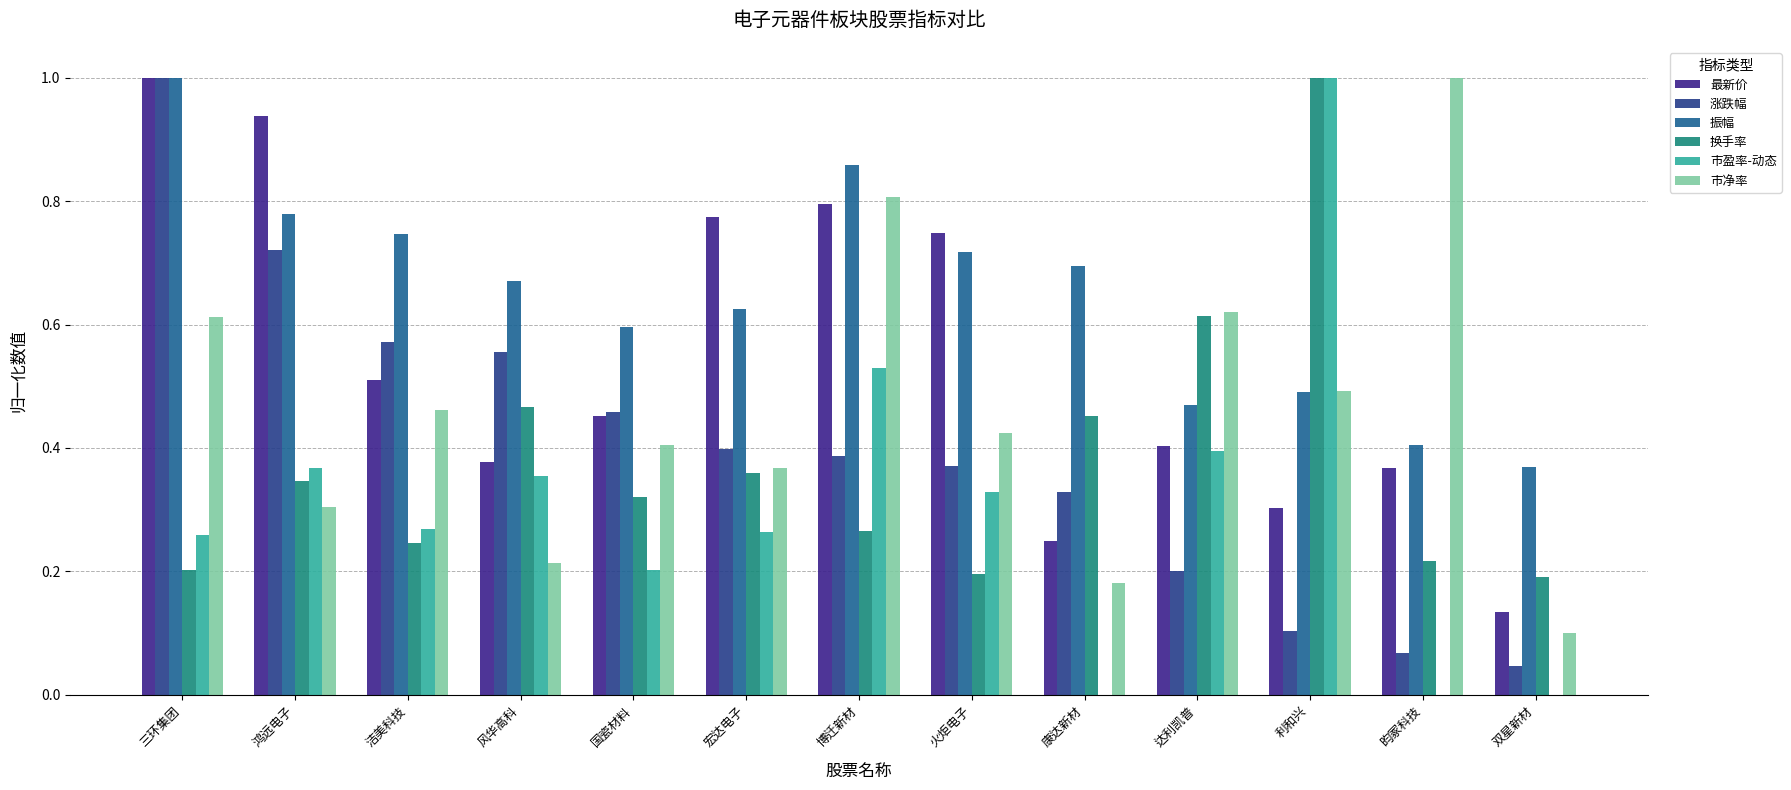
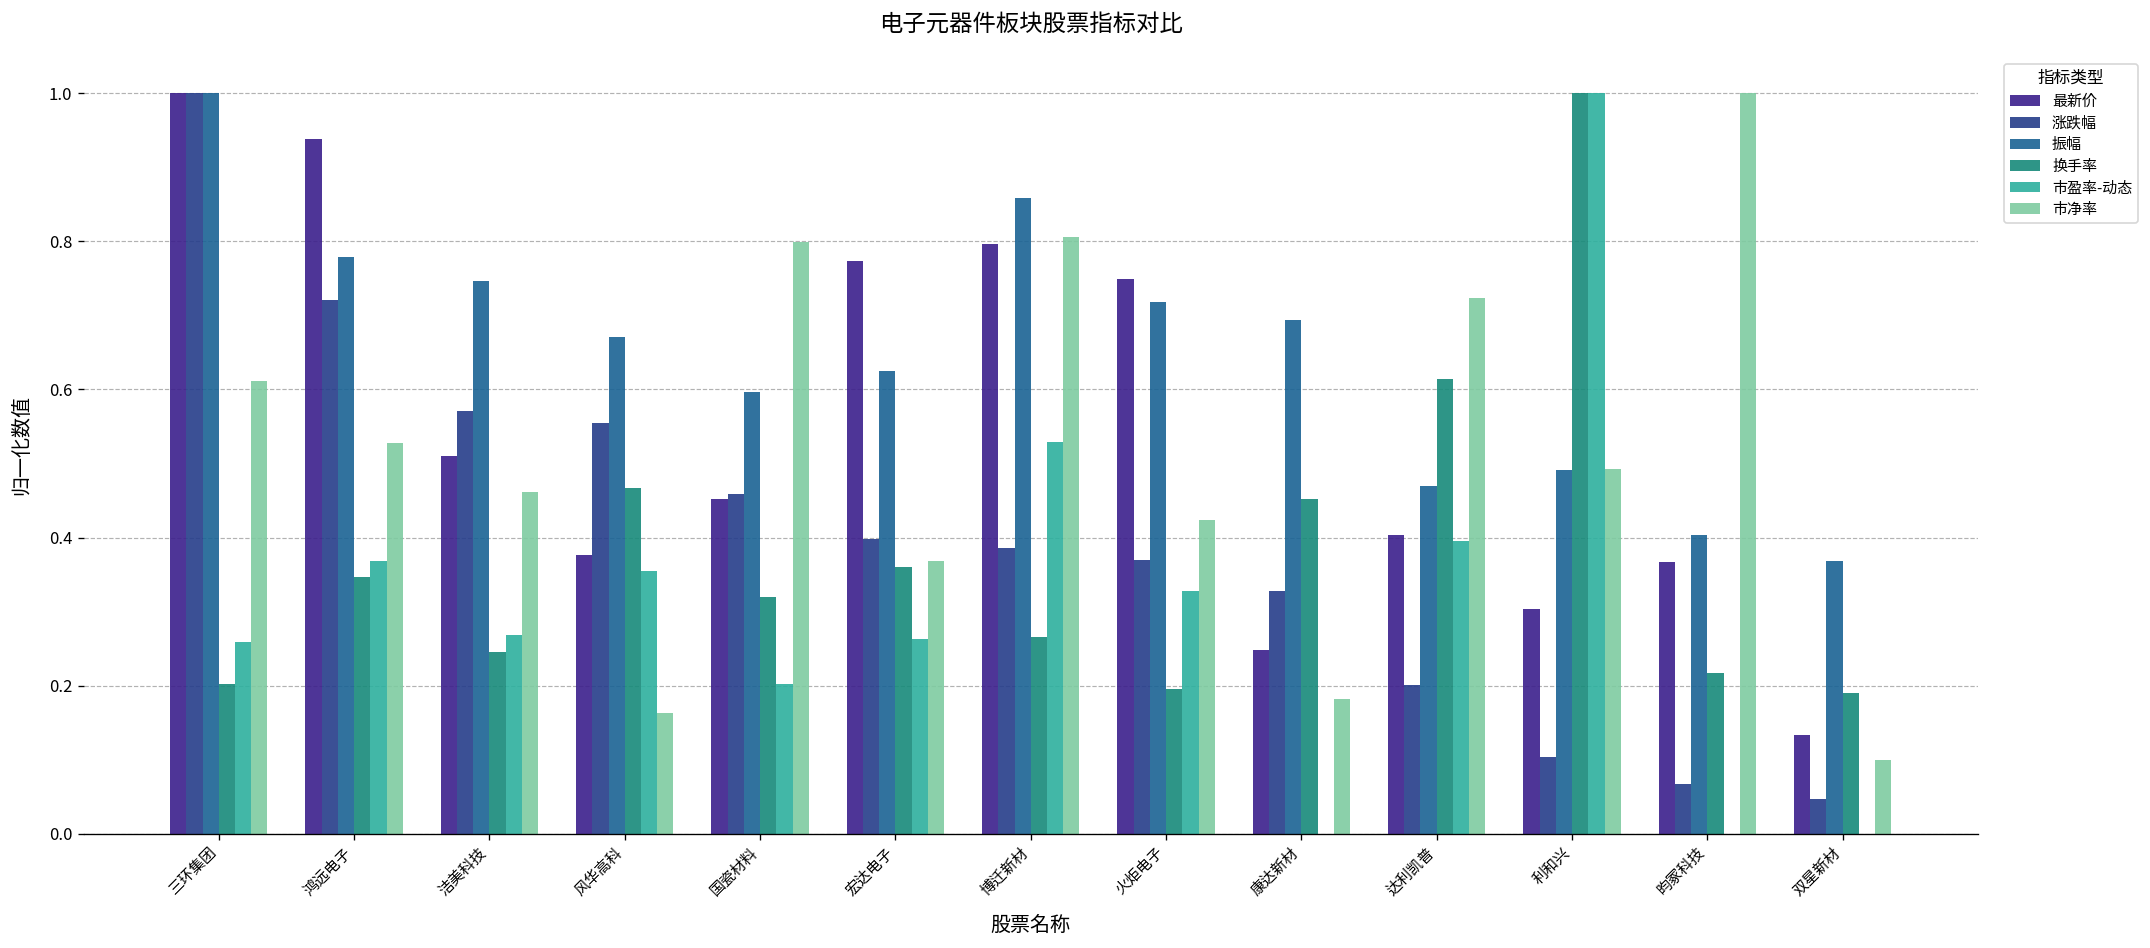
  {
    "市净率": {
      "三环集团": 0.61,
-     "鸿远电子": 0.31,
+     "鸿远电子": 0.53,
      "洁美科技": 0.46,
-     "风华高科": 0.21,
-     "国瓷材料": 0.41,
+     "风华高科": 0.16,
+     "国瓷材料": 0.80,
      "宏达电子": 0.37,
      "博迁新材": 0.81,
      "火炬电子": 0.42,
      "康达新材": 0.18,
-     "达利凯普": 0.62,
+     "达利凯普": 0.72,
      "利和兴": 0.49,
      "昀冢科技": 1.00,
      "双星新材": 0.10
    }
  }
